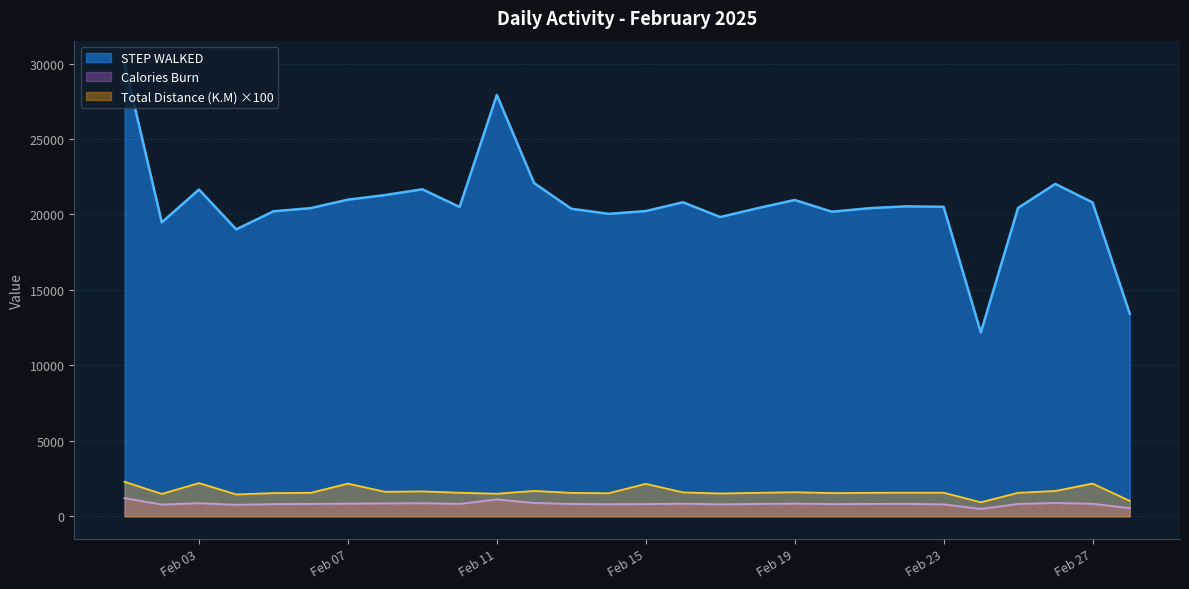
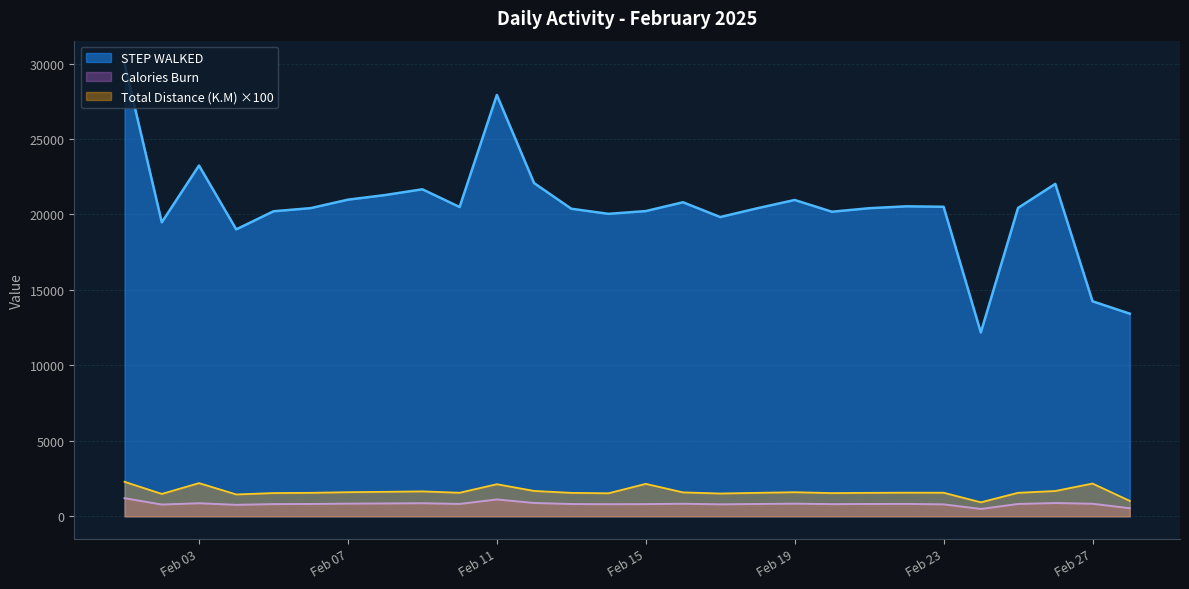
  {
    "STEP WALKED": {
-     "Feb 03": 21600,
+     "Feb 03": 23200,
      "Feb 07": 21000,
      "Feb 11": 27900,
      "Feb 15": 20200,
      "Feb 19": 21000,
      "Feb 23": 20500,
-     "Feb 27": 20800
+     "Feb 27": 14200
    },
    "Calories Burn": {
      "Feb 03": 900,
      "Feb 07": 800,
      "Feb 11": 1100,
      "Feb 15": 800,
      "Feb 19": 800,
      "Feb 23": 800,
      "Feb 27": 800
    },
    "Total Distance (K.M) ×100": {
      "Feb 03": 2200,
-     "Feb 07": 2200,
-     "Feb 11": 1500,
+     "Feb 07": 1600,
+     "Feb 11": 2100,
      "Feb 15": 2200,
      "Feb 19": 1600,
      "Feb 23": 1600,
      "Feb 27": 2200
    }
  }
